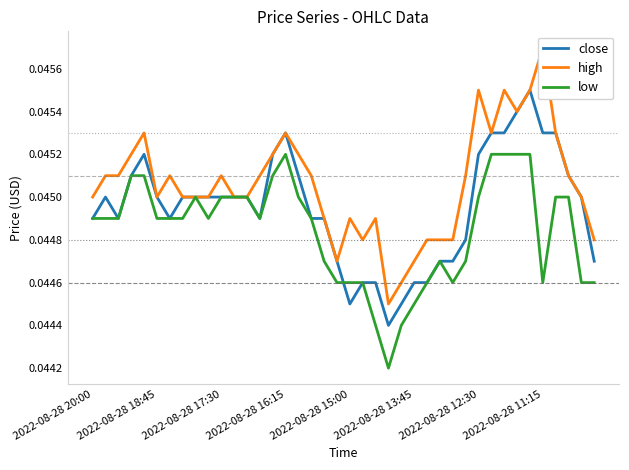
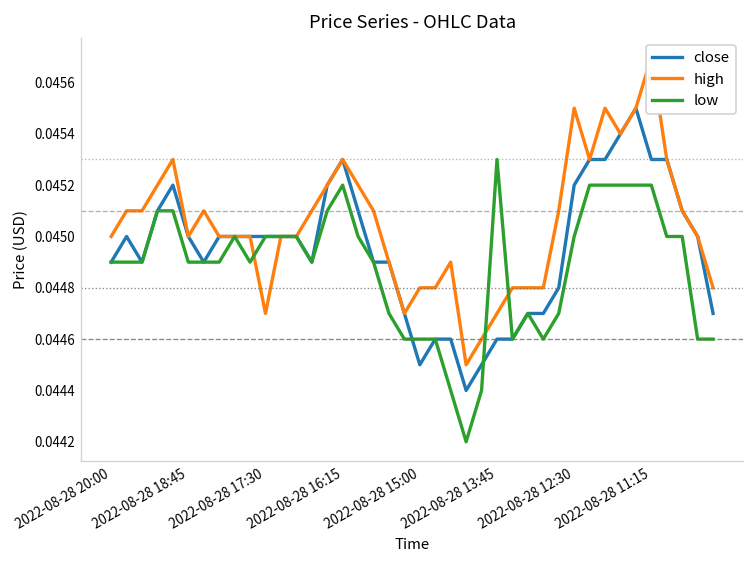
  {
    "close": {
      "2022-08-28 15:00": 0.0445,
      "2022-08-28 13:45": 0.0446,
      "2022-08-28 12:30": 0.0452,
      "2022-08-28 11:15": 0.0453
    },
    "high": {
      "2022-08-28 20:00": 0.0450,
-     "2022-08-28 17:30": 0.0451,
-     "2022-08-28 15:00": 0.0449,
+     "2022-08-28 17:30": 0.0447,
+     "2022-08-28 15:00": 0.0448,
      "2022-08-28 13:45": 0.0447,
      "2022-08-28 12:30": 0.0455
    },
    "low": {
      "2022-08-28 18:45": 0.0449,
      "2022-08-28 16:15": 0.0452,
      "2022-08-28 15:00": 0.0446,
-     "2022-08-28 13:45": 0.0445,
+     "2022-08-28 13:45": 0.0453,
      "2022-08-28 12:30": 0.0450,
-     "2022-08-28 11:15": 0.0446
+     "2022-08-28 11:15": 0.0452
    }
  }
